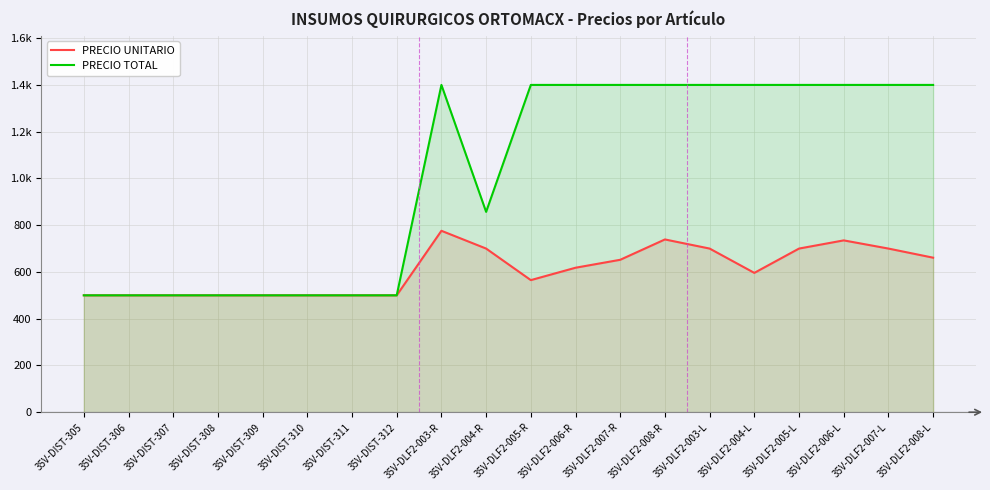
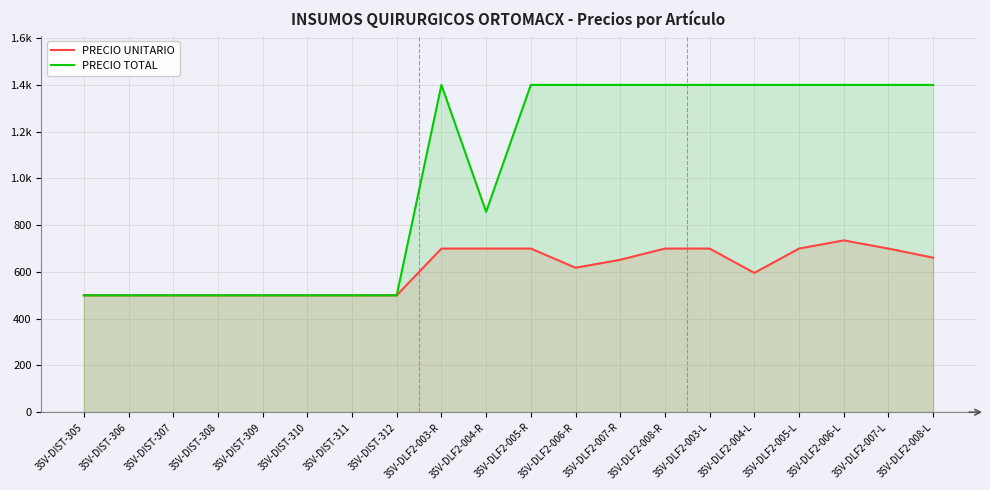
  {
    "PRECIO UNITARIO": {
-     "35V-DLF2-003-R": 780,
+     "35V-DLF2-003-R": 700,
      "35V-DLF2-004-R": 700,
-     "35V-DLF2-005-R": 570,
+     "35V-DLF2-005-R": 700,
      "35V-DLF2-006-R": 620,
      "35V-DLF2-007-R": 650,
-     "35V-DLF2-008-R": 740,
+     "35V-DLF2-008-R": 700,
      "35V-DLF2-003-L": 700,
      "35V-DLF2-004-L": 600,
      "35V-DLF2-005-L": 700,
      "35V-DLF2-006-L": 740,
      "35V-DLF2-007-L": 700,
      "35V-DLF2-008-L": 660
    },
    "PRECIO TOTAL": {
      "35V-DLF2-003-R": 1400,
      "35V-DLF2-004-R": 860,
      "35V-DLF2-005-R": 1400,
      "35V-DLF2-006-R": 1400,
      "35V-DLF2-007-R": 1400,
      "35V-DLF2-008-R": 1400,
      "35V-DLF2-003-L": 1400,
      "35V-DLF2-004-L": 1400,
      "35V-DLF2-005-L": 1400,
      "35V-DLF2-006-L": 1400,
      "35V-DLF2-007-L": 1400,
      "35V-DLF2-008-L": 1400
    }
  }
